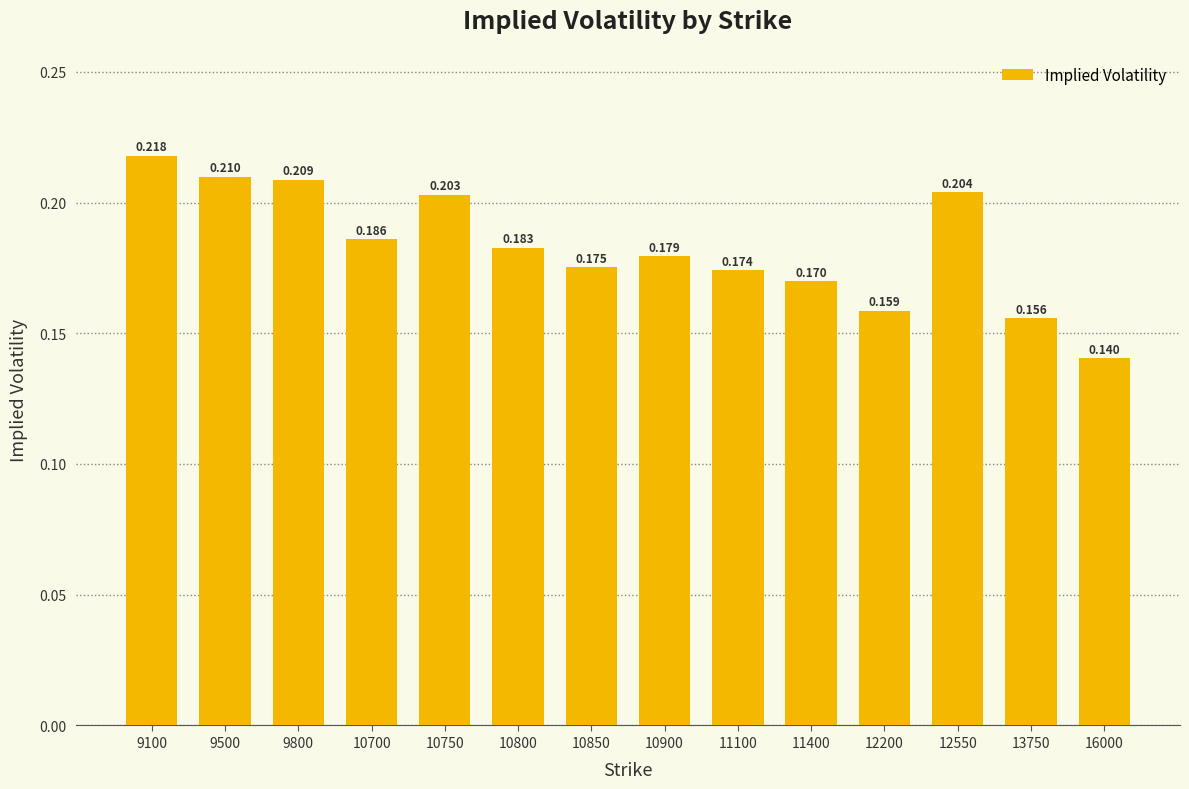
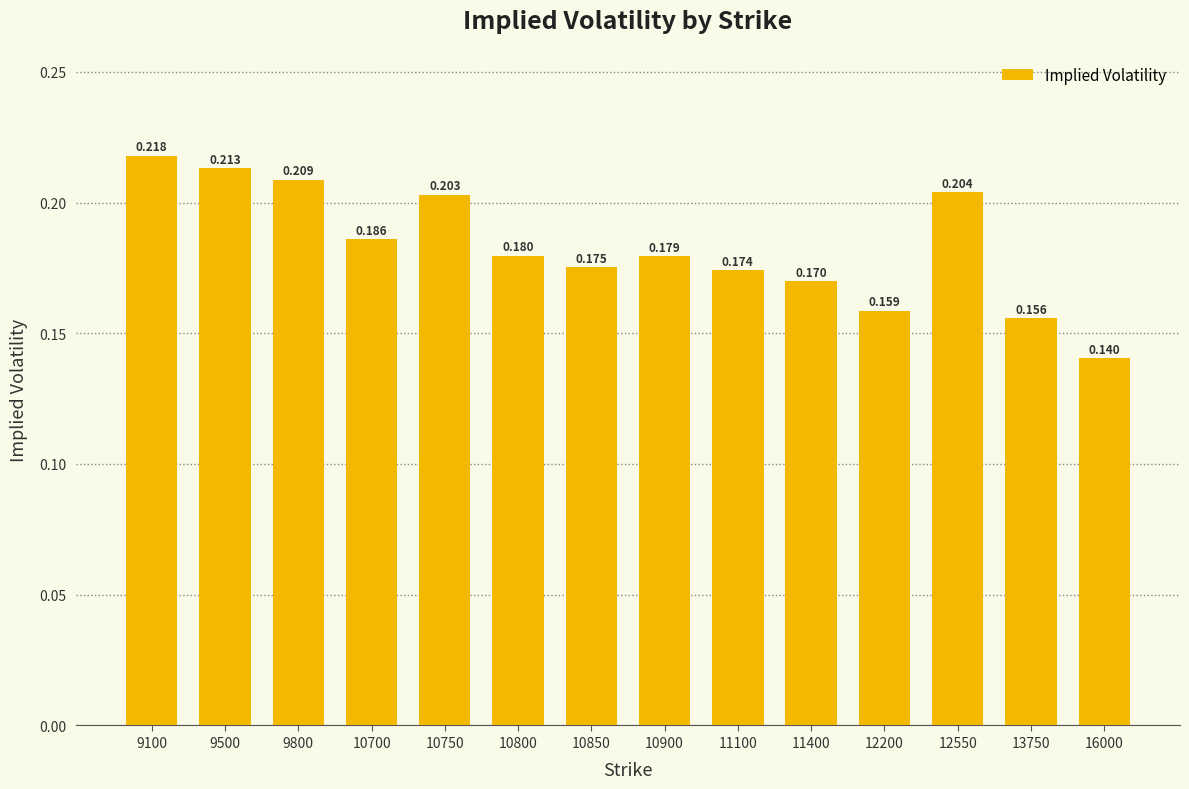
  {
    "9100": 0.218,
-   "9500": 0.210,
+   "9500": 0.213,
    "9800": 0.209,
    "10700": 0.186,
    "10750": 0.203,
-   "10800": 0.183,
+   "10800": 0.180,
    "10850": 0.175,
    "10900": 0.179,
    "11100": 0.174,
    "11400": 0.170,
    "12200": 0.159,
    "12550": 0.204,
    "13750": 0.156,
    "16000": 0.140
  }
